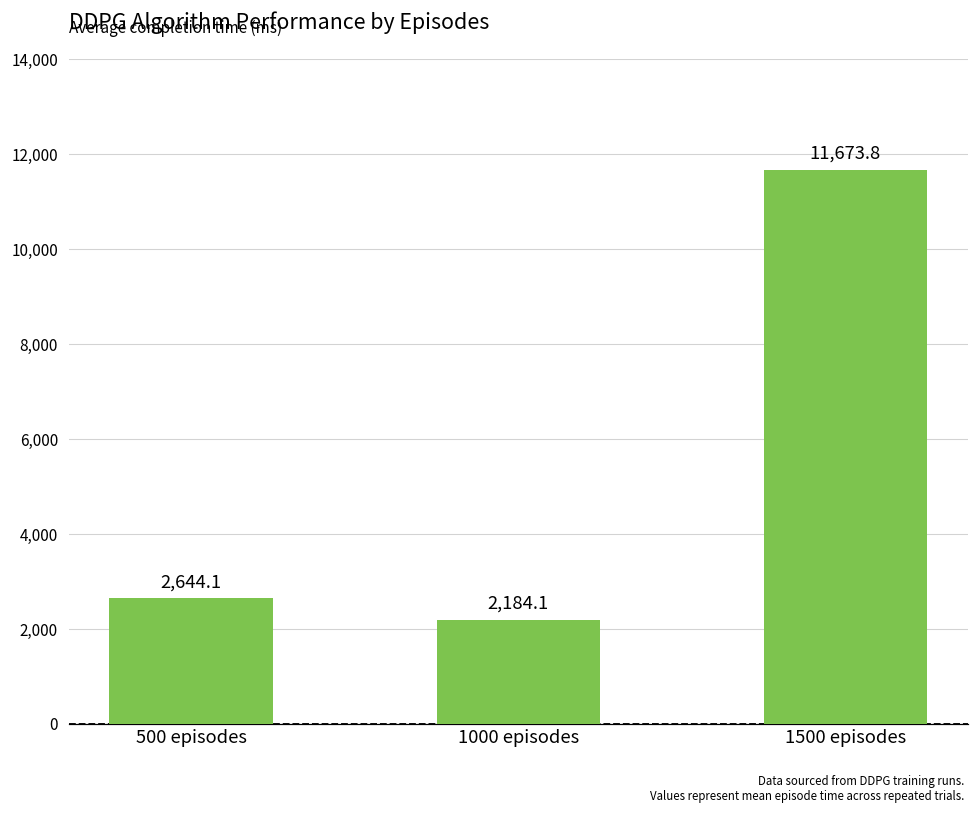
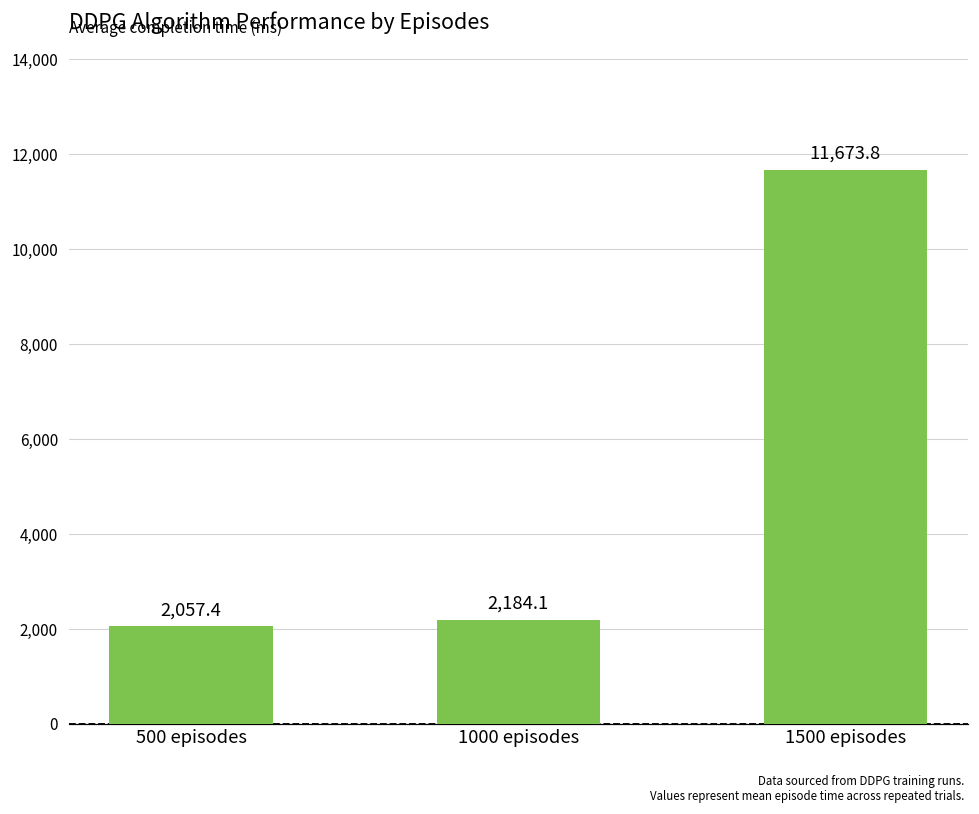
  {
-   "500 episodes": "2,644.1",
+   "500 episodes": "2,057.4",
    "1000 episodes": "2,184.1",
    "1500 episodes": "11,673.8"
  }
